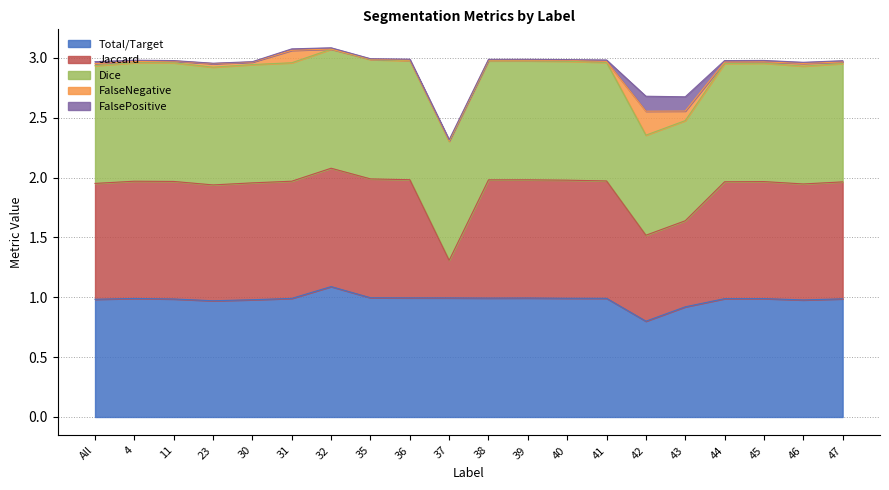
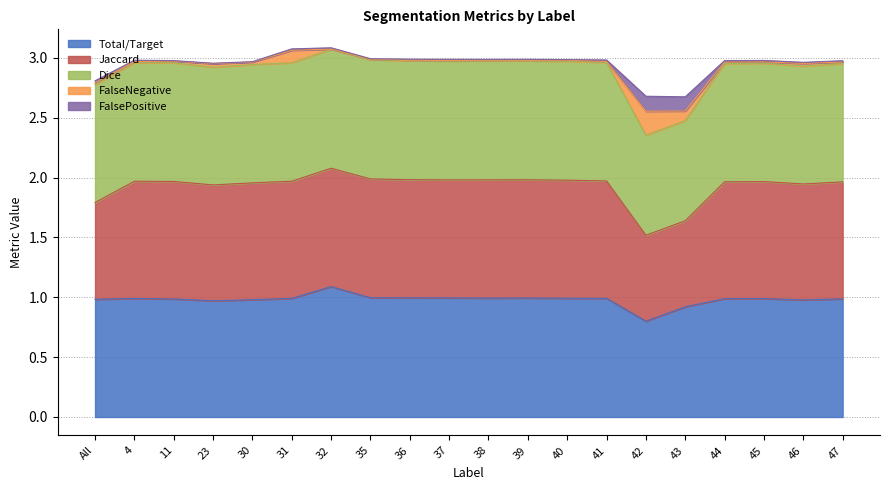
  {
    "Total/Target": {
      "All": 0.98,
      "4": 0.99,
      "11": 0.99,
      "23": 0.97,
      "30": 0.98,
      "31": 0.99,
      "32": 1.09,
      "35": 1.00,
      "36": 0.99,
      "37": 0.99,
      "38": 0.99,
      "39": 0.99,
      "40": 0.99,
      "41": 0.99,
      "42": 0.80,
      "43": 0.92,
      "44": 0.99,
      "45": 0.99,
      "46": 0.98,
      "47": 0.99
    },
    "Jaccard": {
-     "All": 0.97,
+     "All": 0.81,
      "4": 0.98,
      "11": 0.98,
      "23": 0.97,
      "30": 0.98,
      "31": 0.98,
      "32": 0.99,
      "35": 0.99,
      "36": 0.99,
-     "37": 0.31,
+     "37": 0.99,
      "38": 0.99,
      "39": 0.99,
      "40": 0.99,
      "41": 0.98,
      "42": 0.72,
      "43": 0.72,
      "44": 0.98,
      "45": 0.98,
      "46": 0.97,
      "47": 0.98
    },
    "Dice": {
      "23": 0.98,
      "31": 0.99,
      "42": 0.84,
      "43": 0.84,
      "46": 0.98
    },
    "FalseNegative": {
      "42": 0.20,
      "43": 0.08
    },
    "FalsePositive": {
      "42": 0.13,
      "43": 0.12
    }
  }
